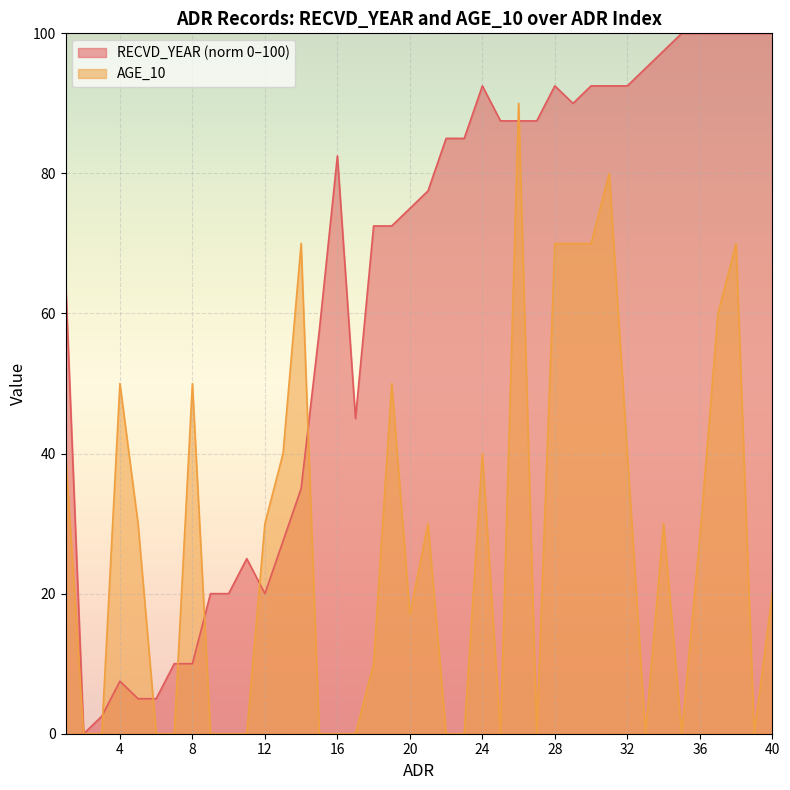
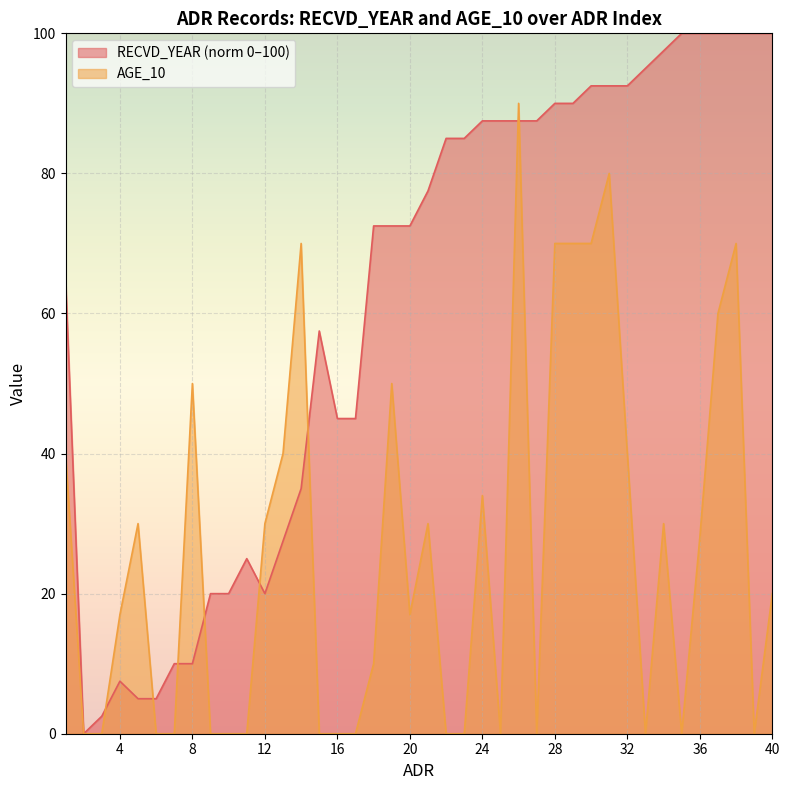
  {
    "RECVD_YEAR (norm 0–100)": {
      "4": 8,
      "8": 10,
      "12": 20,
-     "16": 83,
-     "20": 75,
-     "24": 93,
-     "28": 93,
+     "16": 45,
+     "20": 73,
+     "24": 88,
+     "28": 90,
      "32": 93,
      "36": 100,
      "40": 100
    },
    "AGE_10": {
-     "4": 50,
+     "4": 17,
      "8": 50,
      "12": 30,
      "16": 0,
      "20": 17,
-     "24": 40,
+     "24": 34,
      "28": 70,
      "32": 40,
      "36": 28,
      "40": 20
    }
  }
